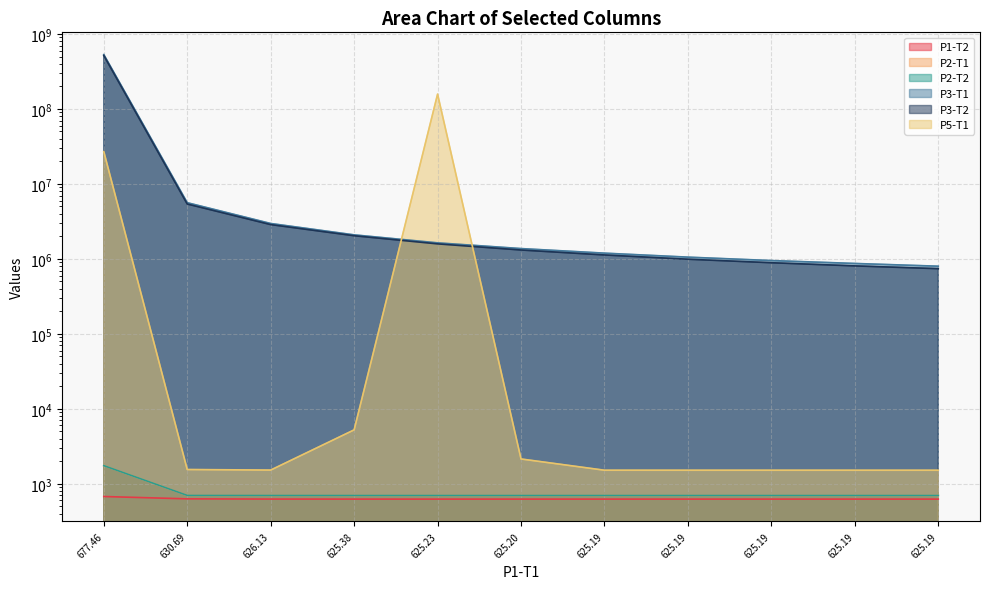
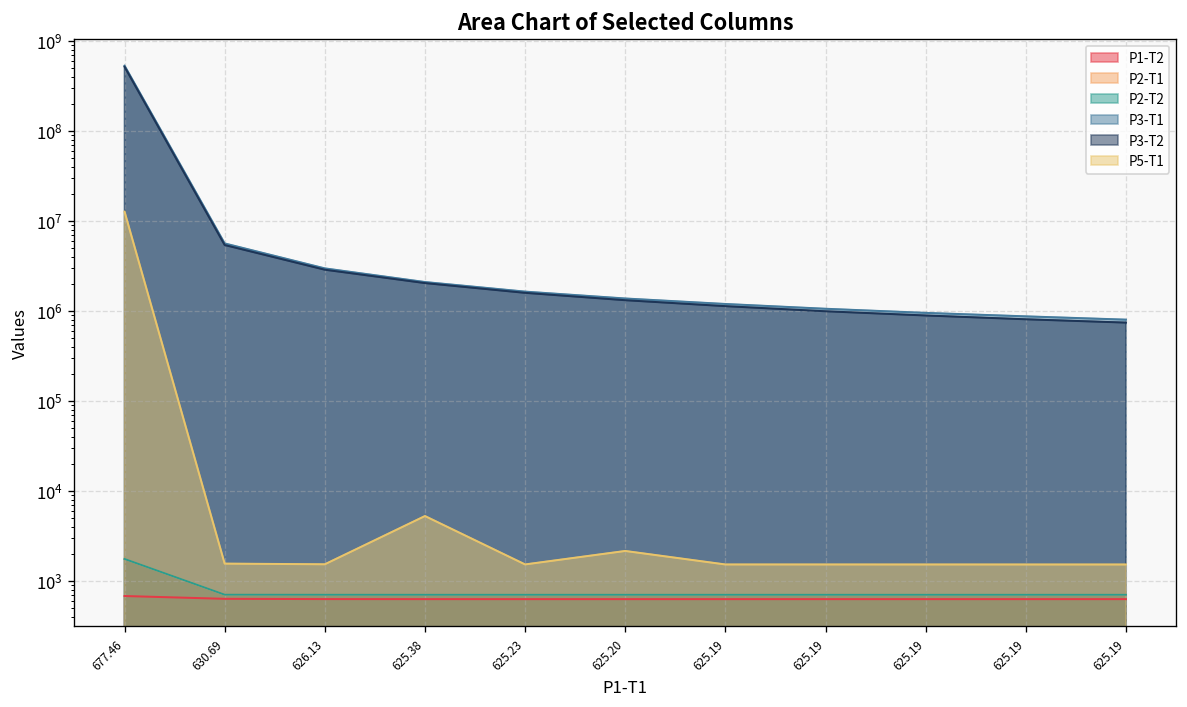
  {
    "P1-T2": {
      "677.46": 700,
      "630.69": 600,
      "626.13": 600,
      "625.38": 600,
      "625.23": 600,
      "625.20": 600
    },
    "P5-T1": {
-     "677.46": 27000000,
+     "677.46": 13000000,
      "630.69": 1600,
      "626.13": 1500,
      "625.38": 5000,
-     "625.23": 160000000,
+     "625.23": 1500,
      "625.20": 2100
    }
  }
